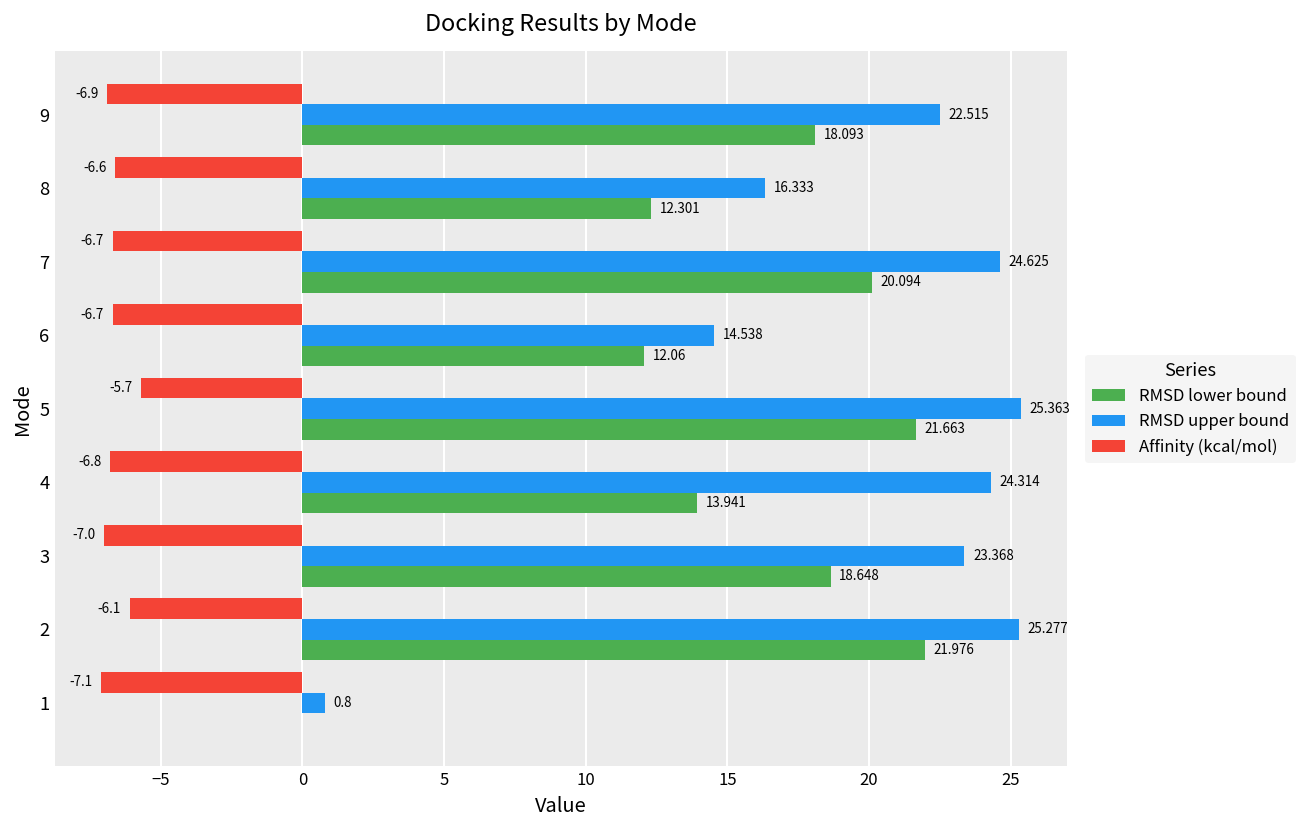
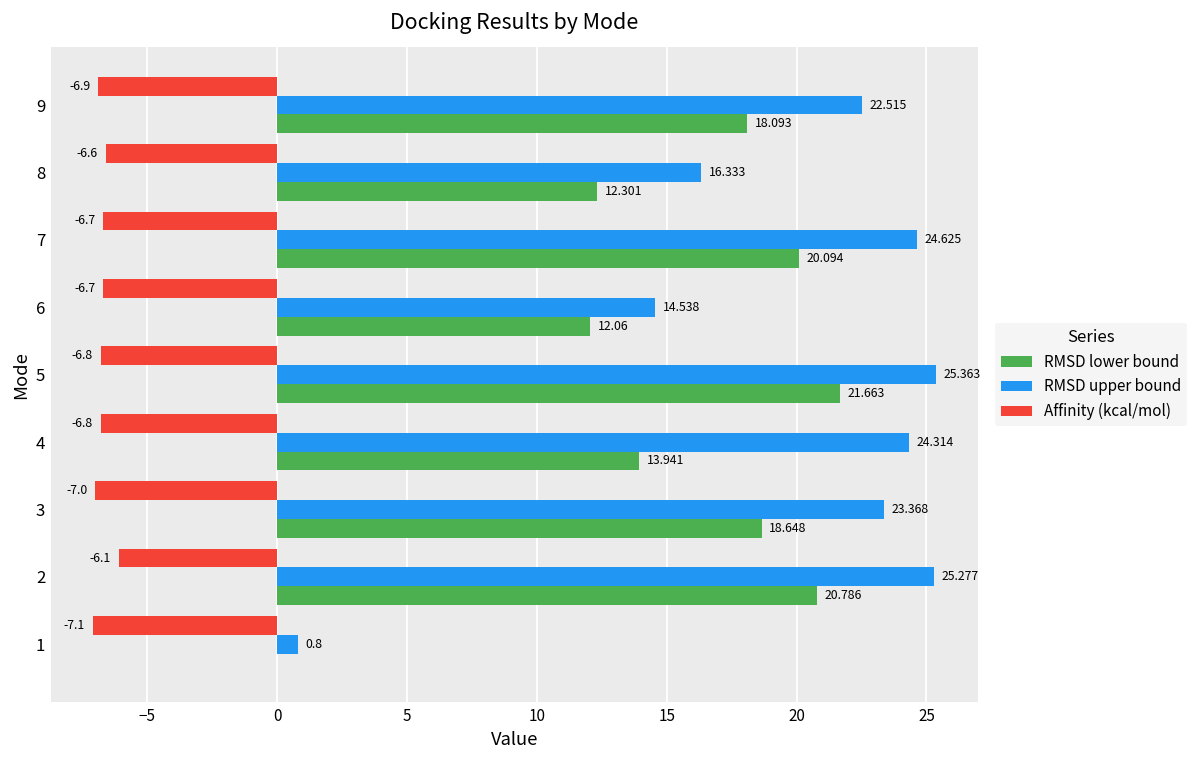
  {
    "RMSD lower bound": {
      "9": 18.093,
      "8": 12.301,
      "7": 20.094,
      "6": 12.06,
      "5": 21.663,
      "4": 13.941,
      "3": 18.648,
-     "2": 21.976
+     "2": 20.786
    },
    "RMSD upper bound": {
      "9": 22.515,
      "8": 16.333,
      "7": 24.625,
      "6": 14.538,
      "5": 25.363,
      "4": 24.314,
      "3": 23.368,
      "2": 25.277,
      "1": 0.8
    },
    "Affinity (kcal/mol)": {
      "9": -6.9,
      "8": -6.6,
      "7": -6.7,
      "6": -6.7,
-     "5": -5.7,
+     "5": -6.8,
      "4": -6.8,
      "3": -7.0,
      "2": -6.1,
      "1": -7.1
    }
  }
